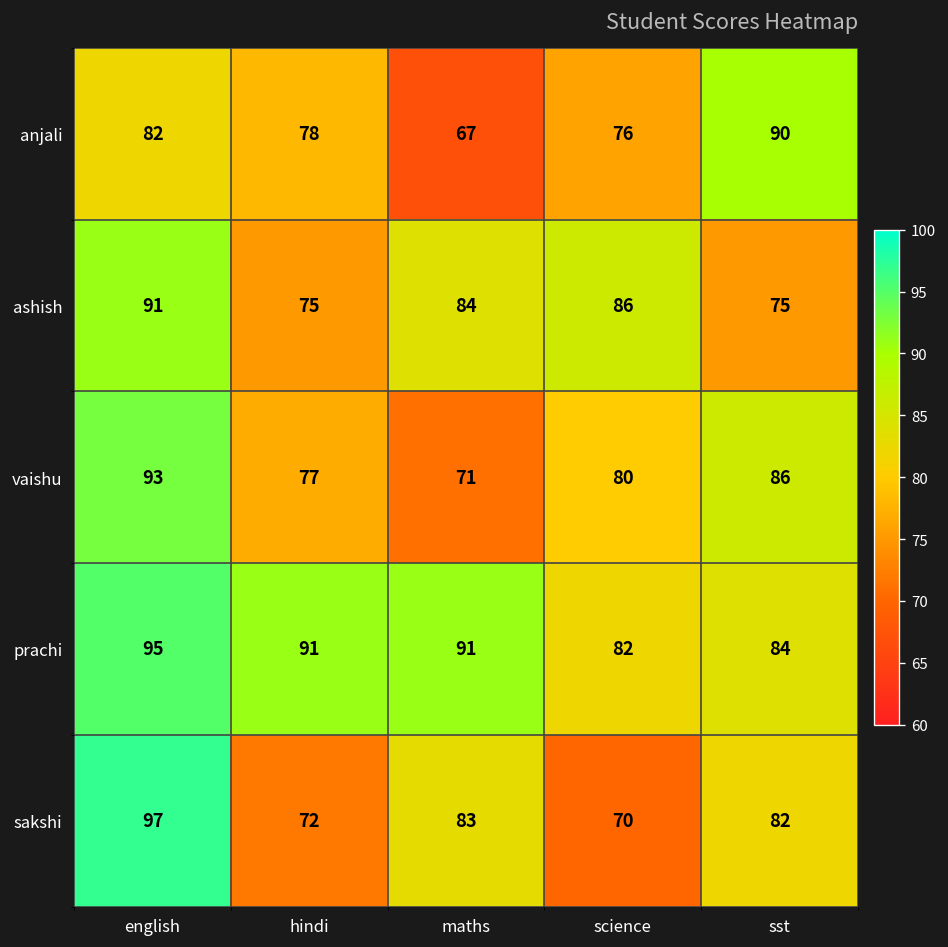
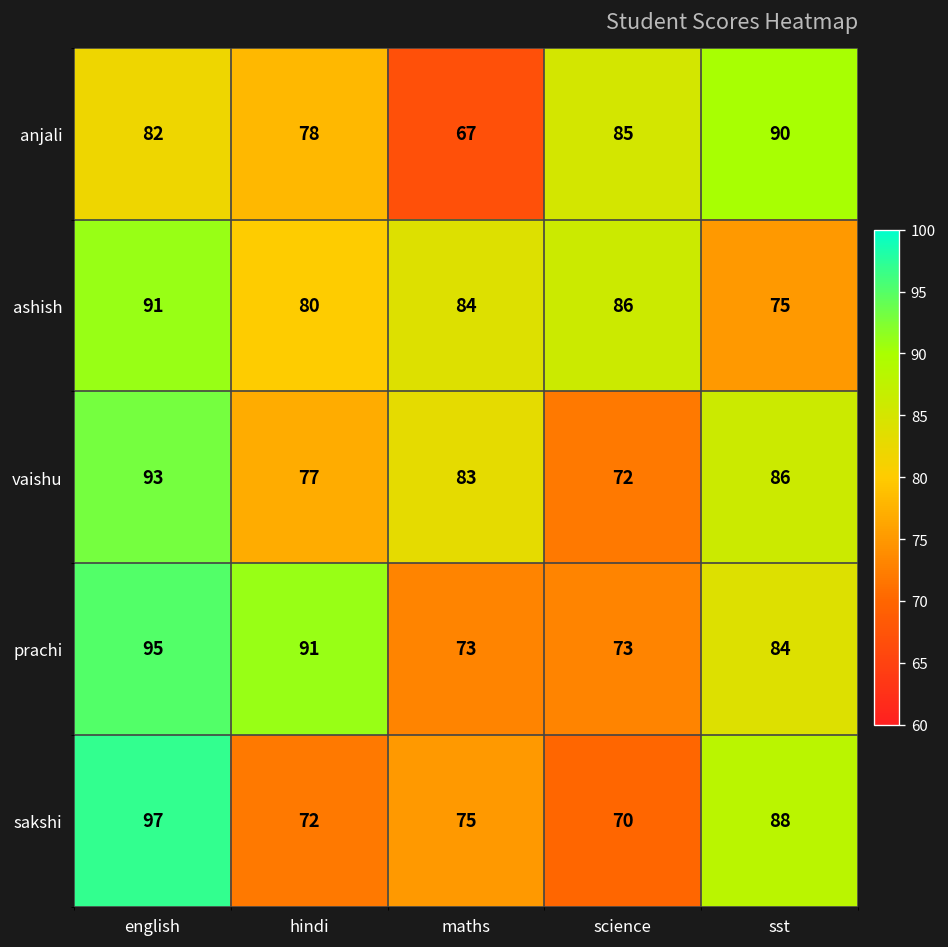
  {
    "anjali": {
      "english": 82,
      "hindi": 78,
      "maths": 67,
-     "science": 76,
+     "science": 85,
      "sst": 90
    },
    "ashish": {
      "english": 91,
-     "hindi": 75,
+     "hindi": 80,
      "maths": 84,
      "science": 86,
      "sst": 75
    },
    "vaishu": {
      "english": 93,
      "hindi": 77,
-     "maths": 71,
-     "science": 80,
+     "maths": 83,
+     "science": 72,
      "sst": 86
    },
    "prachi": {
      "english": 95,
      "hindi": 91,
-     "maths": 91,
-     "science": 82,
+     "maths": 73,
+     "science": 73,
      "sst": 84
    },
    "sakshi": {
      "english": 97,
      "hindi": 72,
-     "maths": 83,
+     "maths": 75,
      "science": 70,
-     "sst": 82
+     "sst": 88
    }
  }
